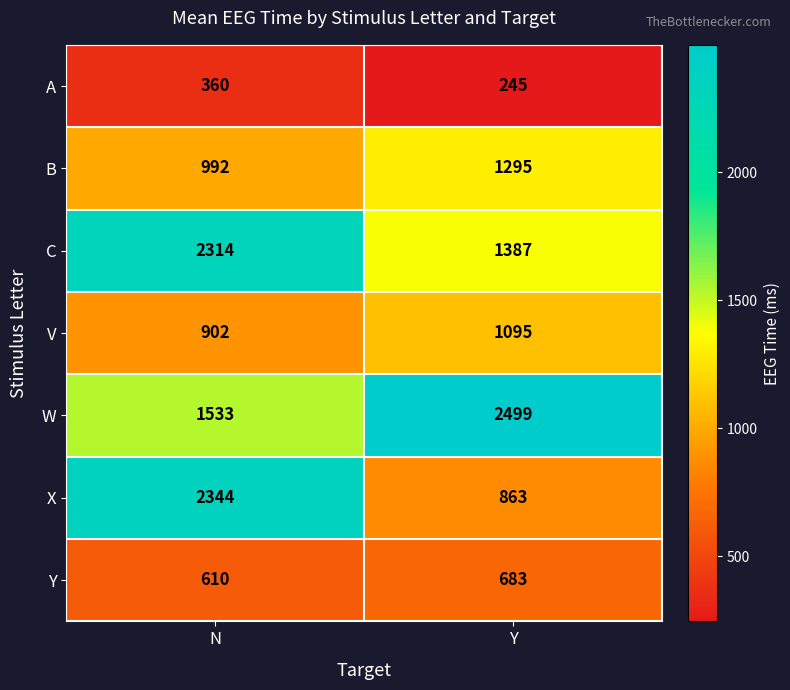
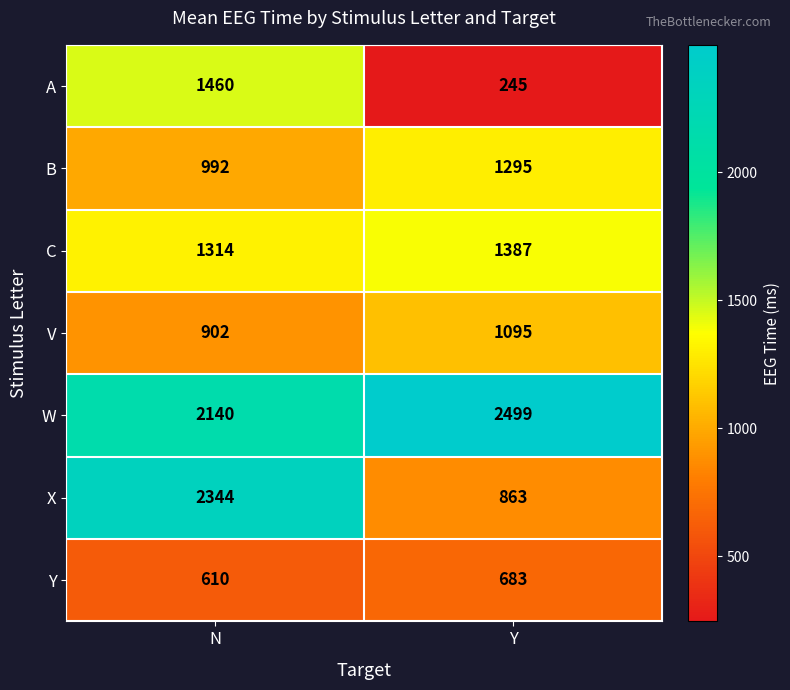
  {
    "A": {
-     "N": 360,
+     "N": 1460,
      "Y": 245
    },
    "B": {
      "N": 992,
      "Y": 1295
    },
    "C": {
-     "N": 2314,
+     "N": 1314,
      "Y": 1387
    },
    "V": {
      "N": 902,
      "Y": 1095
    },
    "W": {
-     "N": 1533,
+     "N": 2140,
      "Y": 2499
    },
    "X": {
      "N": 2344,
      "Y": 863
    },
    "Y": {
      "N": 610,
      "Y": 683
    }
  }
